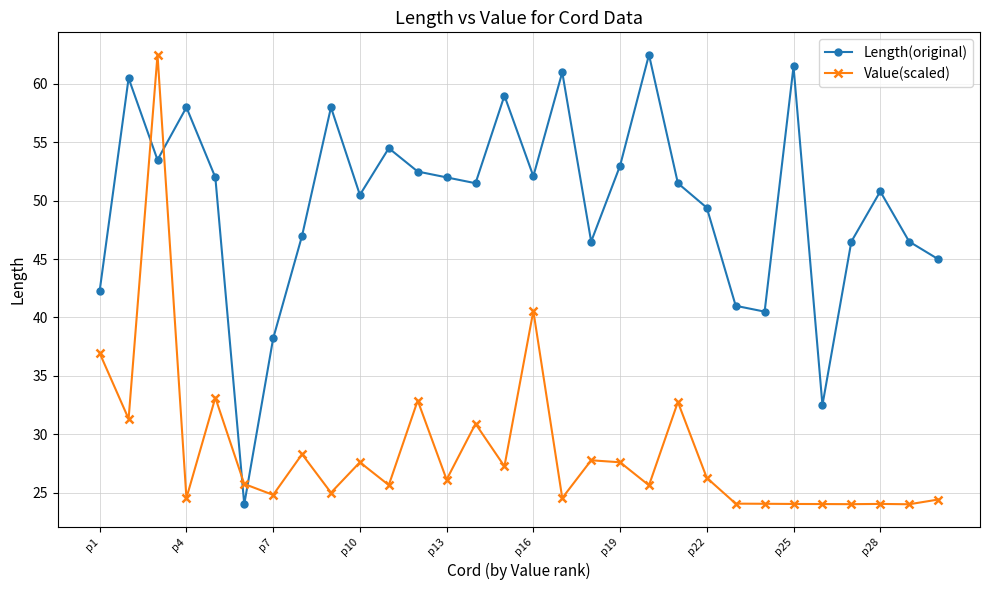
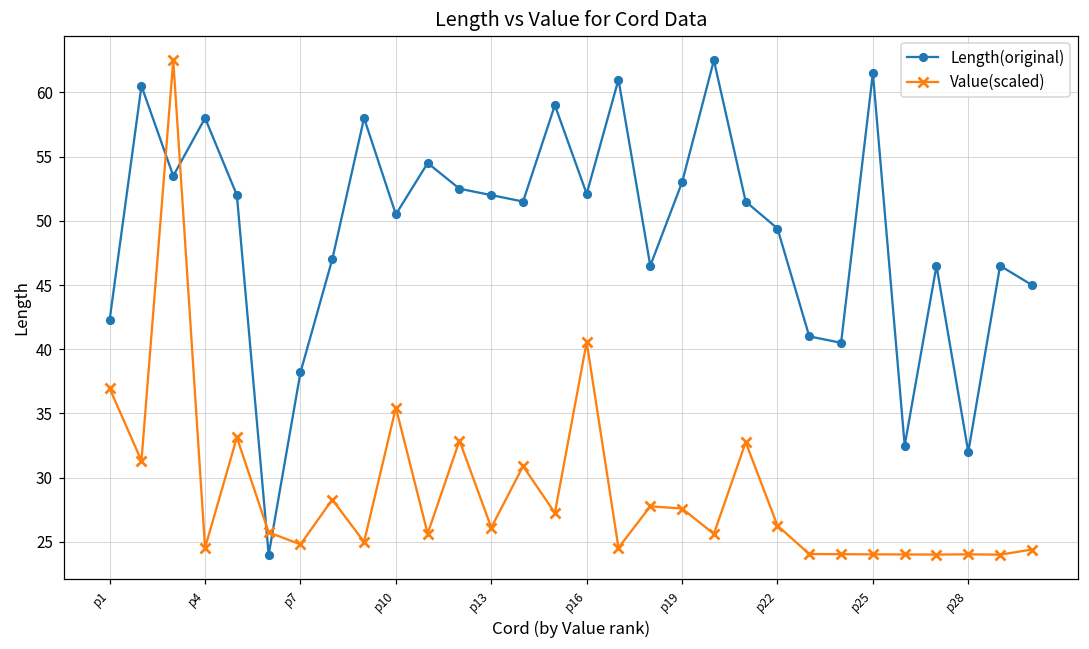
  {
    "Length(original)": {
      "p1": 42.3,
      "p4": 58.0,
      "p7": 38.2,
      "p10": 50.5,
      "p13": 52.0,
      "p16": 52.1,
      "p19": 53.0,
      "p22": 49.4,
      "p25": 61.5,
-     "p28": 50.8
+     "p28": 32.0
    },
    "Value(scaled)": {
      "p1": 36.9,
      "p4": 24.5,
      "p7": 24.8,
-     "p10": 27.6,
+     "p10": 35.4,
      "p13": 26.1,
      "p16": 40.6,
      "p19": 27.6,
      "p22": 26.3,
      "p25": 24.0,
      "p28": 24.0
    }
  }
